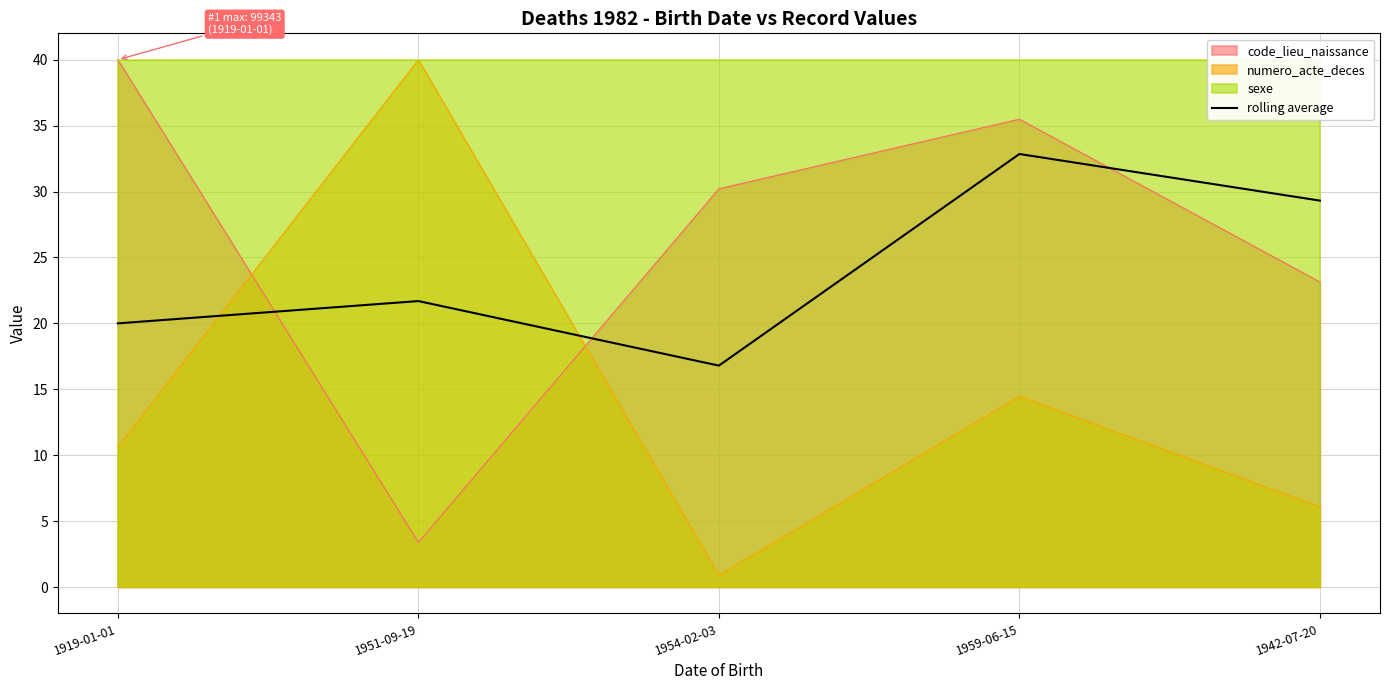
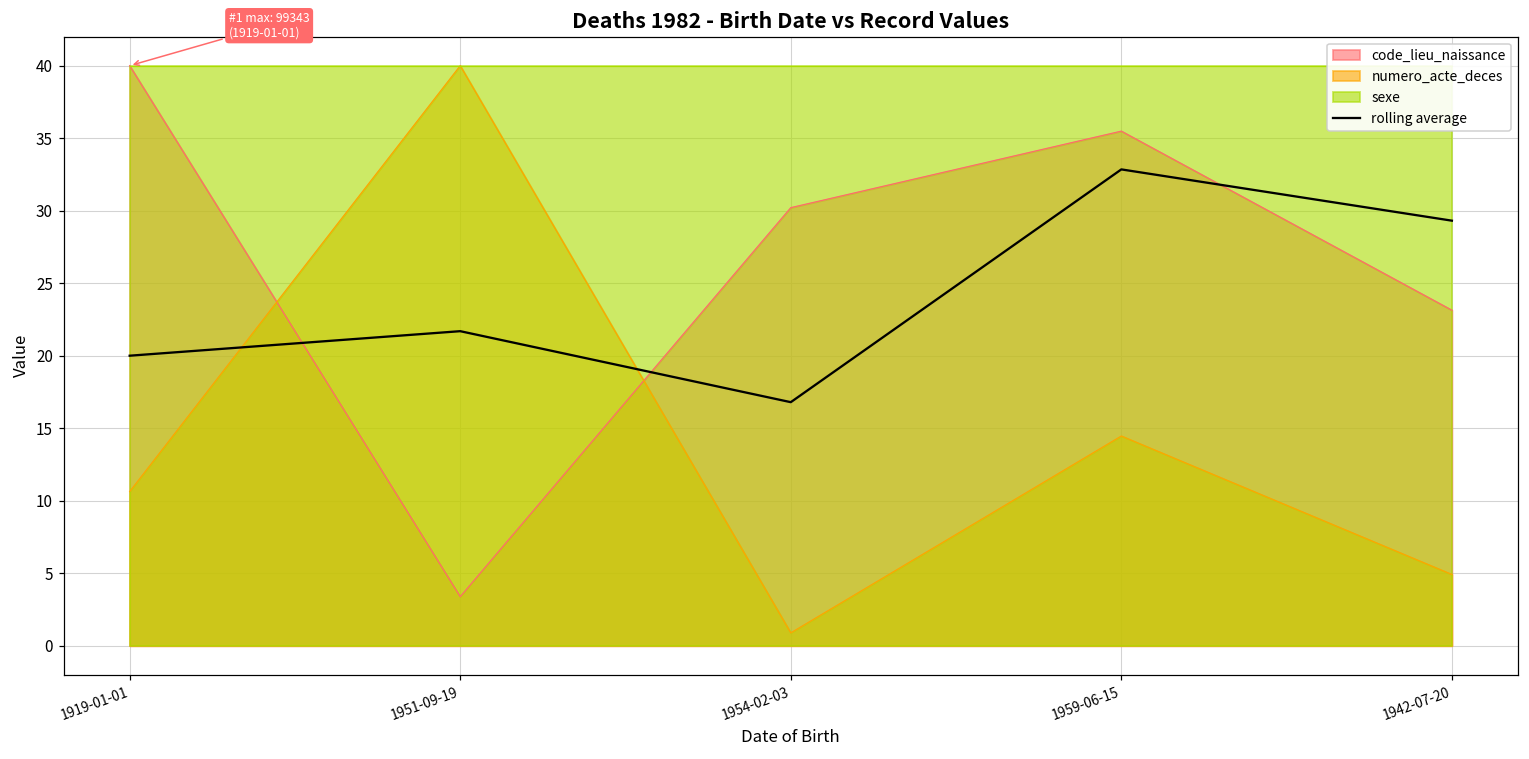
  {
    "code_lieu_naissance": {
      "1951-09-19": 3.4,
      "1954-02-03": 30.2,
      "1959-06-15": 35.5,
      "1942-07-20": 23.1
    },
    "numero_acte_deces": {
      "1919-01-01": 10.6,
      "1954-02-03": 0.9,
      "1959-06-15": 14.5,
-     "1942-07-20": 6.1
+     "1942-07-20": 4.9
    },
    "sexe": {
      "1954-02-03": 40.0,
      "1959-06-15": 40.0
    },
    "rolling average": {
      "1919-01-01": 20.0,
      "1951-09-19": 21.7,
      "1954-02-03": 16.8,
      "1959-06-15": 32.8,
      "1942-07-20": 29.3
    }
  }
